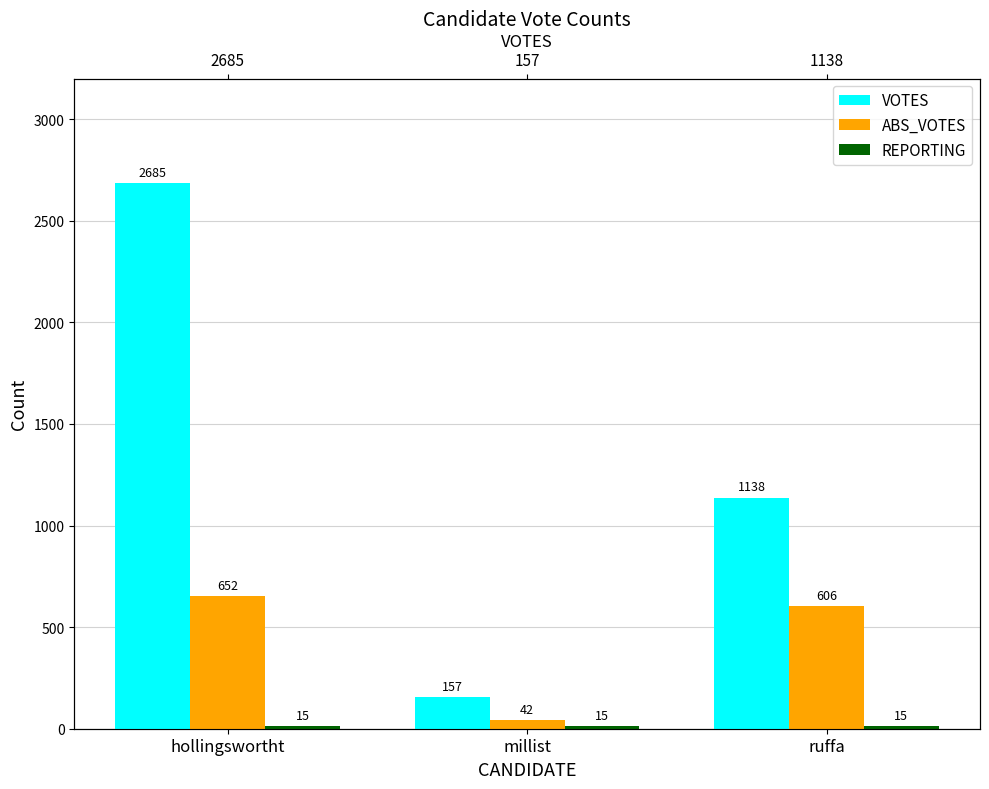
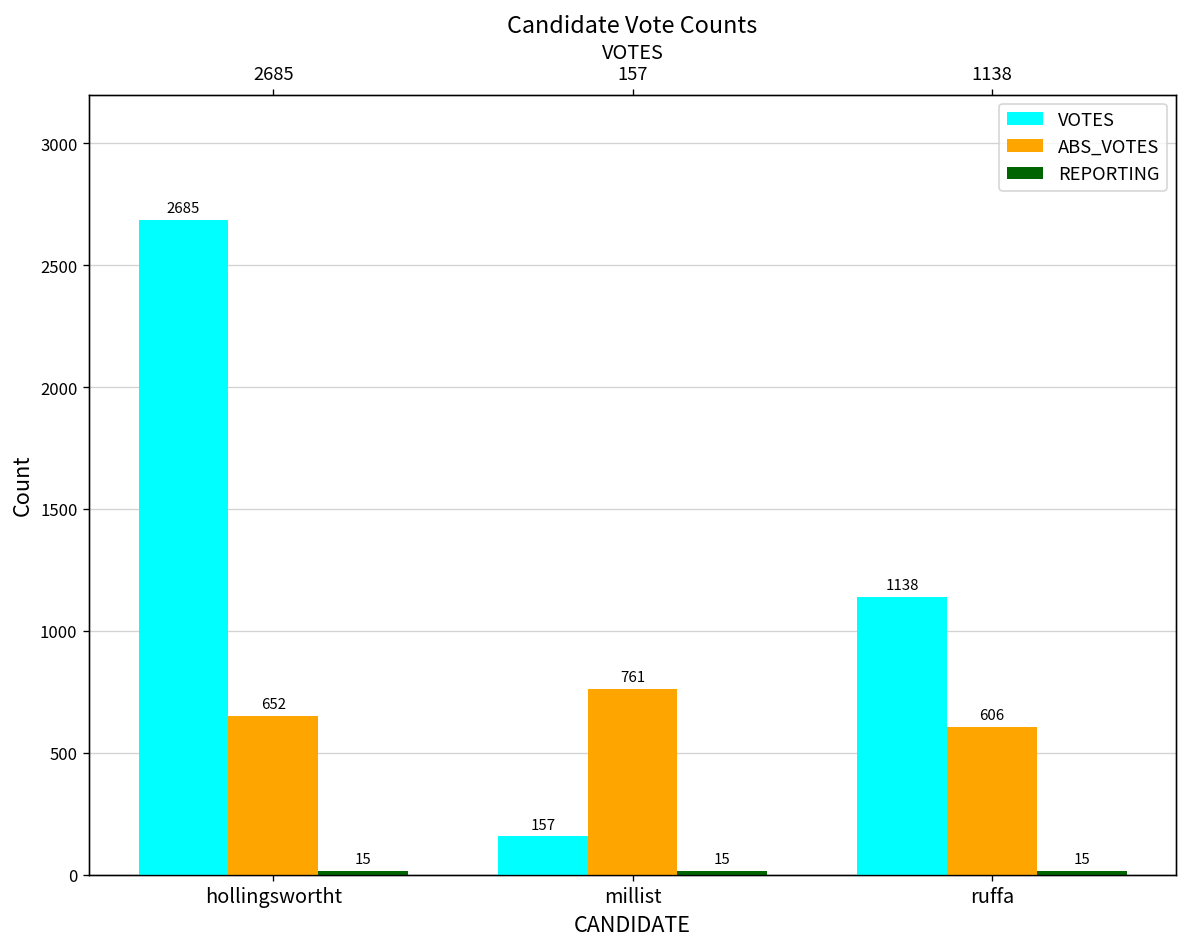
  {
    "ABS_VOTES": {
      "hollingswortht": 652,
-     "millist": 42,
+     "millist": 761,
      "ruffa": 606
    }
  }
